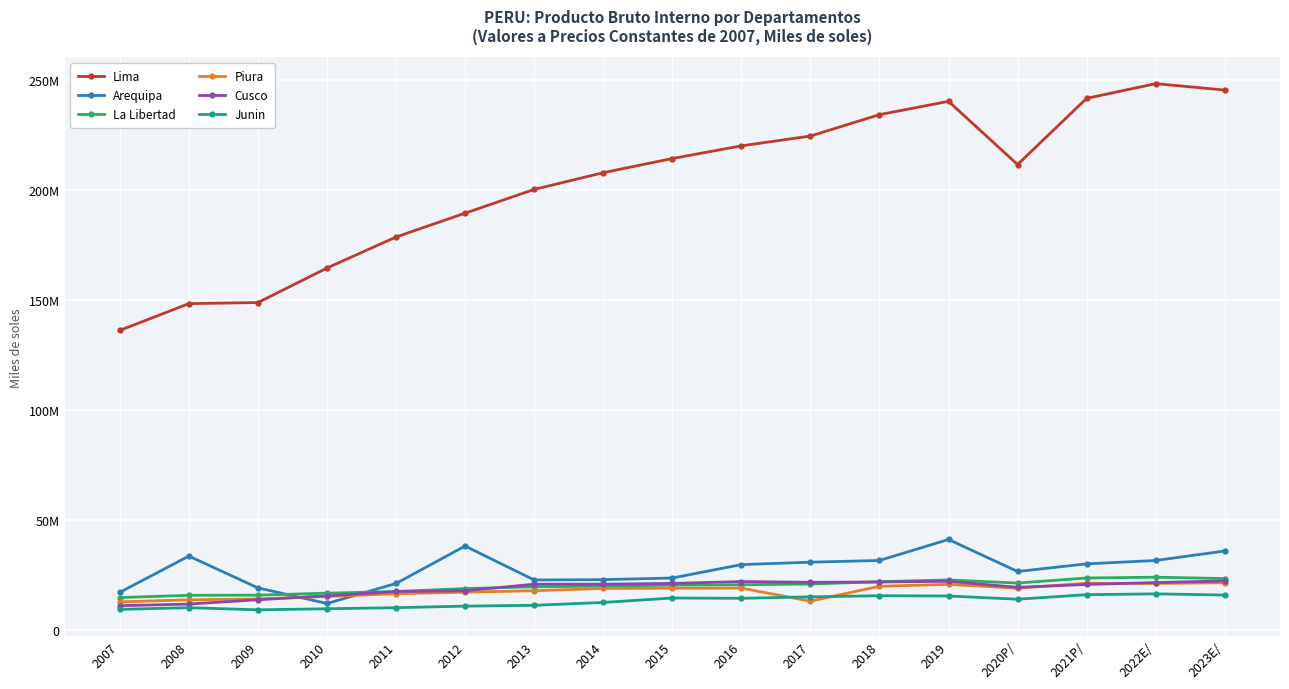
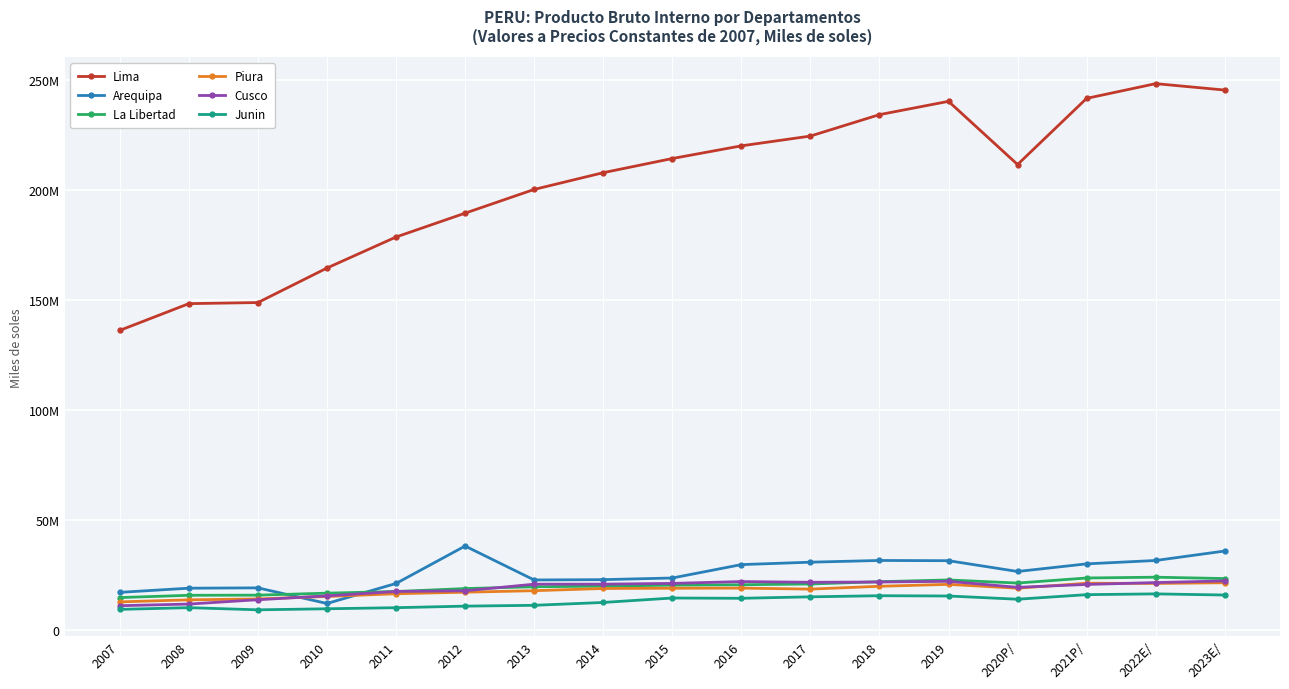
  {
    "Lima": {
      "2007": 136000000,
      "2008": 148000000,
      "2009": 149000000,
      "2010": 165000000,
      "2011": 179000000,
      "2012": 190000000,
      "2013": 200000000,
      "2014": 208000000,
      "2015": 214000000,
      "2016": 220000000,
      "2017": 225000000,
      "2018": 234000000,
      "2019": 240000000,
      "2020P/": 212000000,
      "2021P/": 242000000,
      "2022E/": 249000000,
      "2023E/": 246000000
    },
    "Arequipa": {
      "2007": 17000000,
-     "2008": 34000000,
+     "2008": 19000000,
      "2009": 19000000,
      "2010": 12000000,
      "2011": 21000000,
      "2012": 38000000,
      "2013": 23000000,
      "2014": 23000000,
      "2015": 24000000,
      "2016": 30000000,
      "2017": 31000000,
      "2018": 32000000,
-     "2019": 41000000,
+     "2019": 31000000,
      "2020P/": 26000000,
      "2021P/": 30000000,
      "2022E/": 32000000,
      "2023E/": 36000000
    },
    "Piura": {
      "2007": 13000000,
      "2008": 14000000,
      "2013": 18000000,
      "2015": 19000000,
      "2016": 19000000,
-     "2017": 13000000,
+     "2017": 18000000,
      "2018": 20000000,
      "2019": 21000000
    },
    "Cusco": {
      "2007": 11000000,
      "2008": 12000000,
      "2013": 21000000,
      "2016": 22000000
    }
  }
